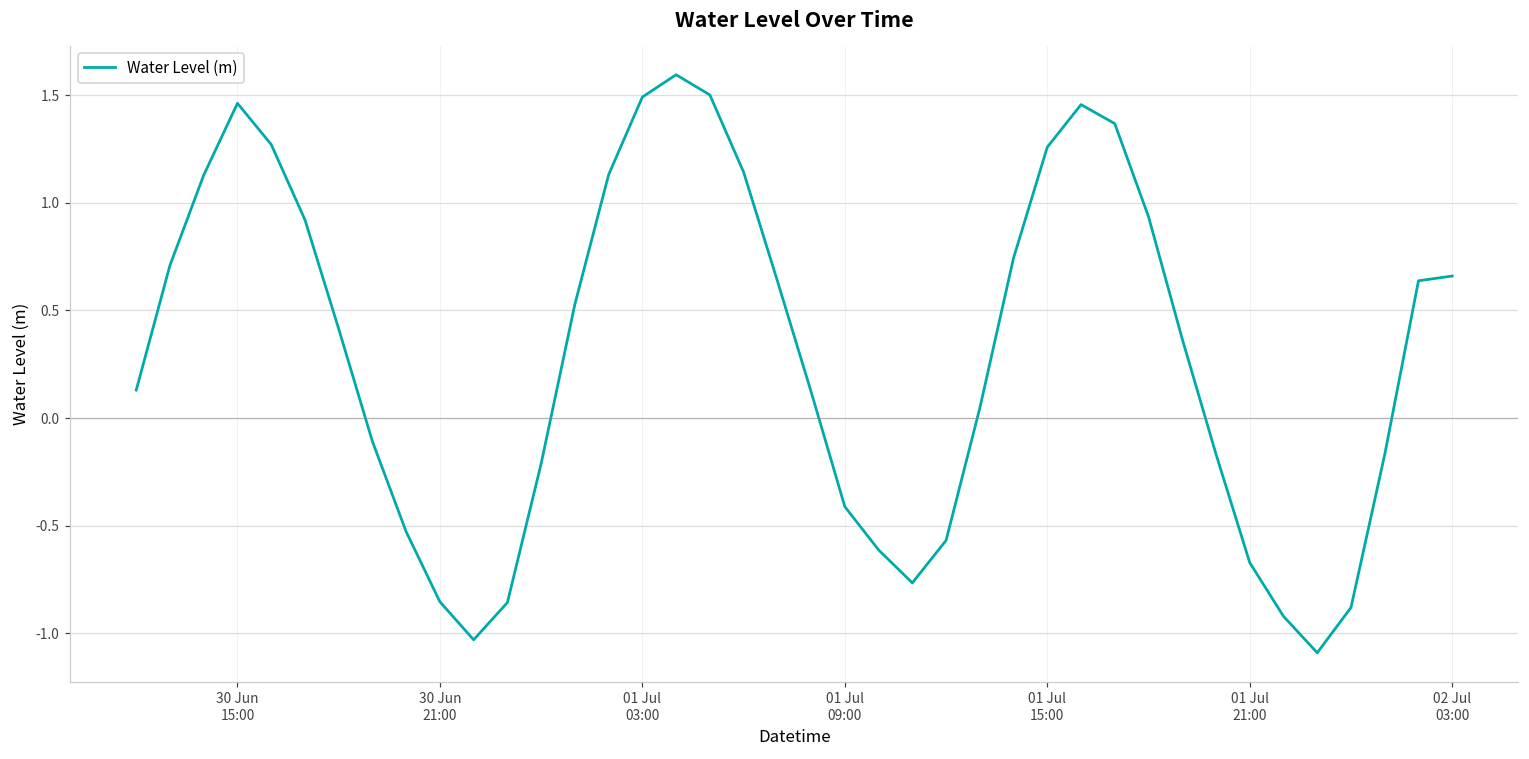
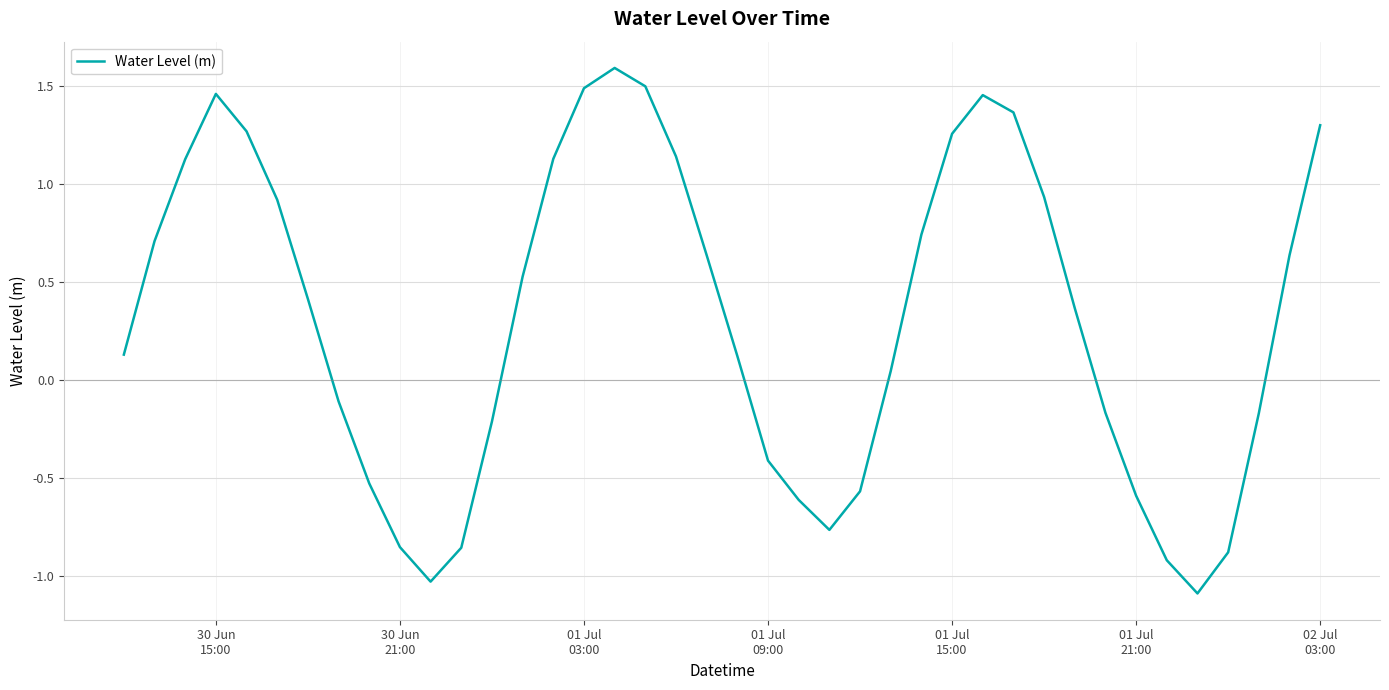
  {
    "30 Jun 15:00": 1.46,
    "30 Jun 21:00": -0.85,
    "01 Jul 03:00": 1.49,
    "01 Jul 09:00": -0.41,
    "01 Jul 15:00": 1.26,
-   "01 Jul 21:00": -0.67,
-   "02 Jul 03:00": 0.66
+   "01 Jul 21:00": -0.59,
+   "02 Jul 03:00": 1.30
  }
